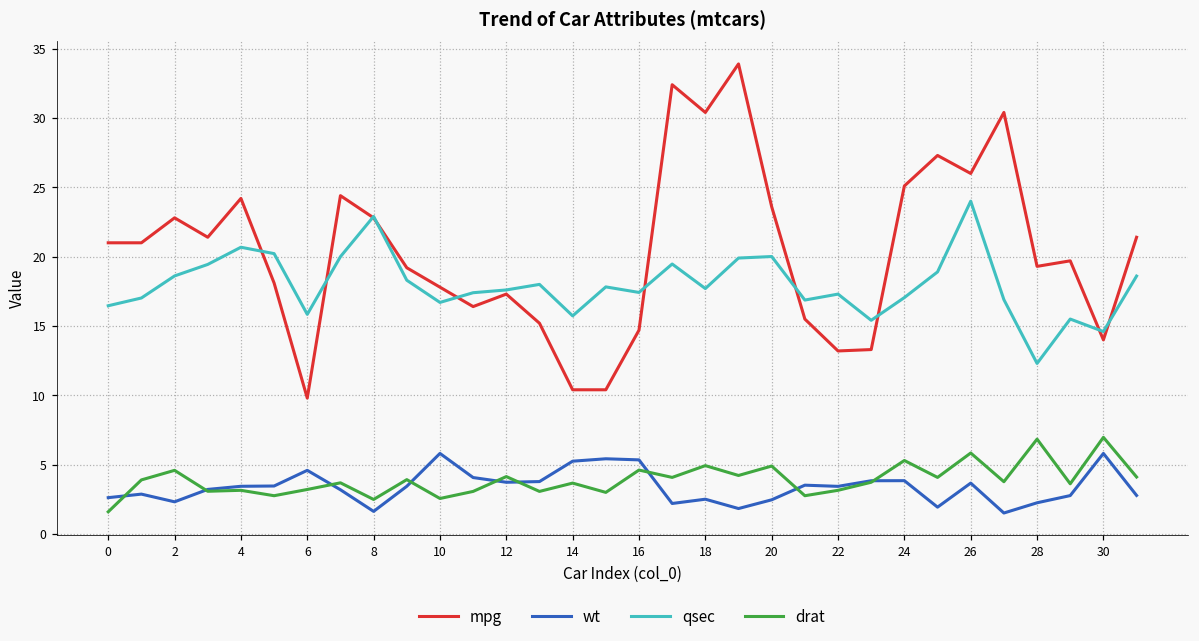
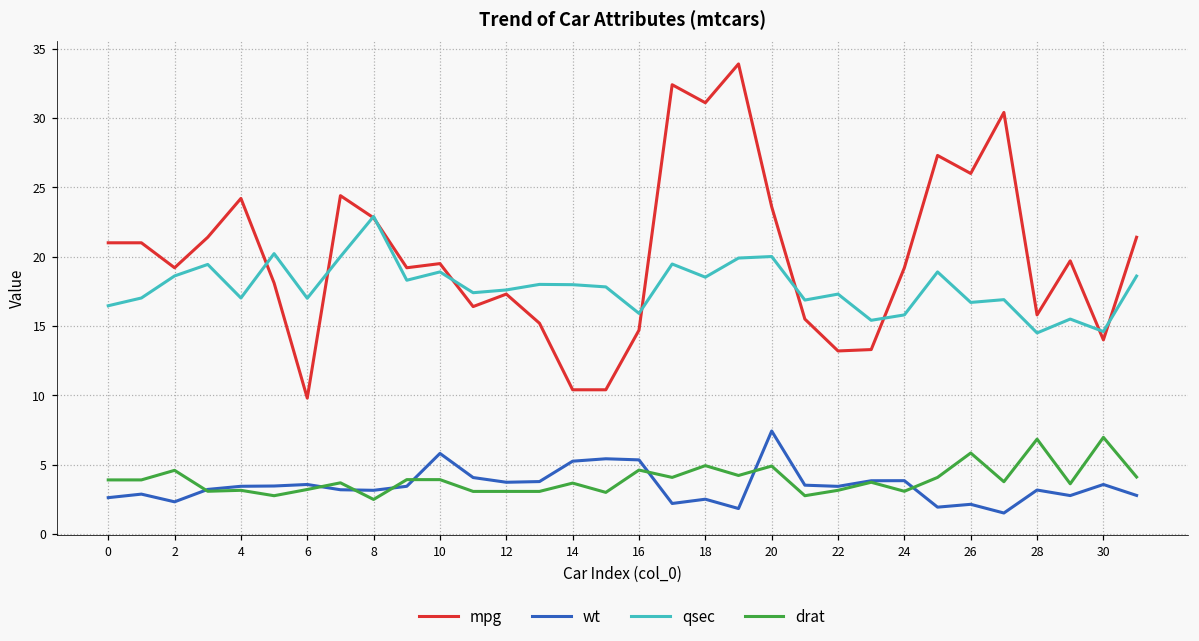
  {
    "mpg": {
      "0": 21.0,
-     "2": 22.8,
+     "2": 19.2,
      "4": 24.2,
      "6": 9.8,
-     "10": 17.8,
+     "10": 19.5,
      "12": 17.3,
      "14": 10.4,
      "16": 14.7,
-     "18": 30.4,
+     "18": 31.1,
      "20": 23.6,
      "22": 13.2,
-     "24": 25.1,
+     "24": 19.2,
      "26": 26.0,
-     "28": 19.3,
+     "28": 15.8,
      "30": 14.0
    },
    "wt": {
      "0": 2.6,
      "2": 2.3,
      "4": 3.4,
-     "6": 4.6,
-     "8": 1.6,
+     "6": 3.6,
+     "8": 3.2,
      "10": 5.8,
      "12": 3.7,
      "14": 5.3,
      "16": 5.3,
      "18": 2.5,
-     "20": 2.5,
+     "20": 7.4,
      "22": 3.4,
      "24": 3.8,
-     "26": 3.7,
-     "28": 2.3,
-     "30": 5.8
+     "26": 2.1,
+     "28": 3.2,
+     "30": 3.6
    },
    "qsec": {
      "0": 16.5,
      "2": 18.6,
-     "4": 20.7,
-     "6": 15.8,
-     "10": 16.7,
+     "4": 17.0,
+     "6": 17.0,
+     "10": 18.9,
      "12": 17.6,
-     "14": 15.7,
-     "16": 17.4,
-     "18": 17.7,
+     "14": 18.0,
+     "16": 15.9,
+     "18": 18.5,
      "20": 20.0,
      "22": 17.3,
-     "24": 17.1,
-     "26": 24.0,
-     "28": 12.3,
+     "24": 15.8,
+     "26": 16.7,
+     "28": 14.5,
      "30": 14.6
    },
    "drat": {
-     "0": 1.6,
+     "0": 3.9,
      "2": 4.6,
      "4": 3.2,
      "6": 3.2,
      "8": 2.5,
-     "10": 2.6,
-     "12": 4.1,
+     "10": 3.9,
+     "12": 3.1,
      "14": 3.7,
      "16": 4.6,
      "18": 4.9,
      "20": 4.9,
      "22": 3.2,
-     "24": 5.3,
+     "24": 3.1,
      "26": 5.8,
      "28": 6.8,
      "30": 7.0
    }
  }
